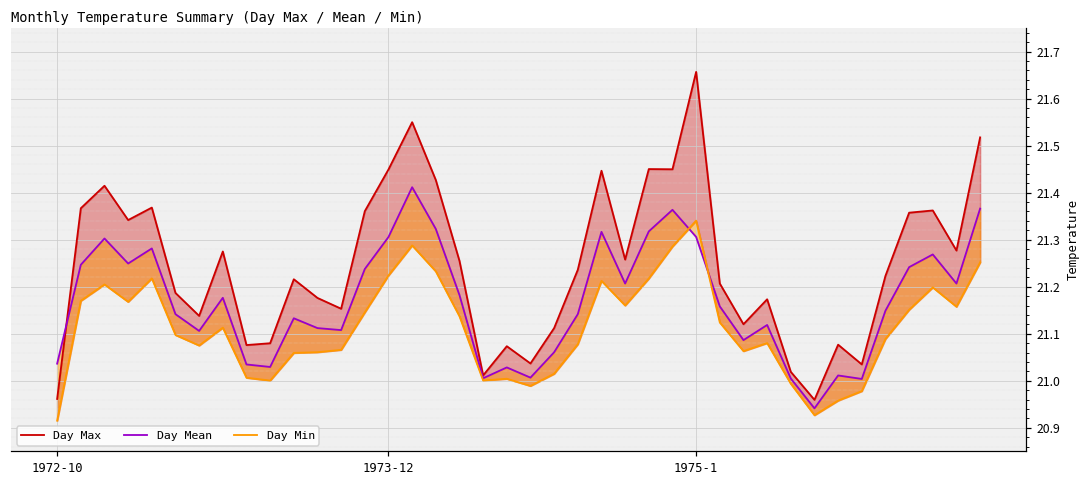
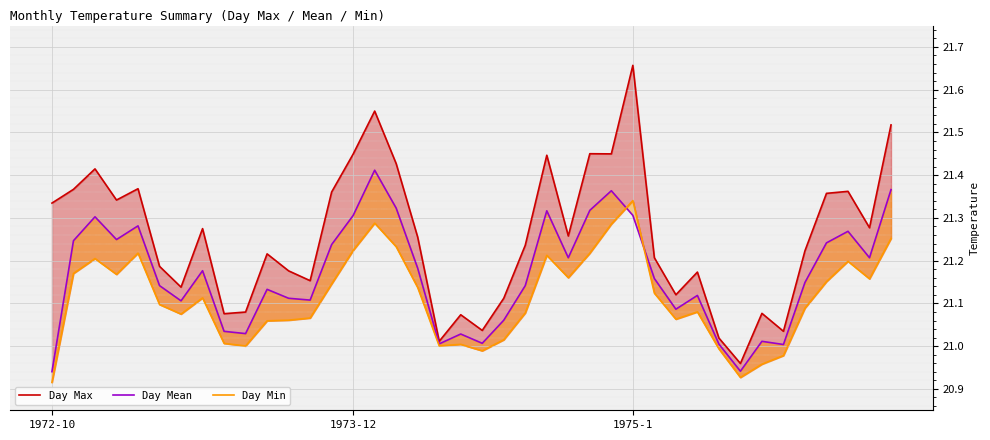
  {
    "Day Max": {
-     "1972-10": 20.96,
+     "1972-10": 21.33,
      "1973-12": 21.45,
      "1975-1": 21.66
    },
    "Day Mean": {
-     "1972-10": 21.04,
+     "1972-10": 20.94,
      "1975-1": 21.31
    }
  }
